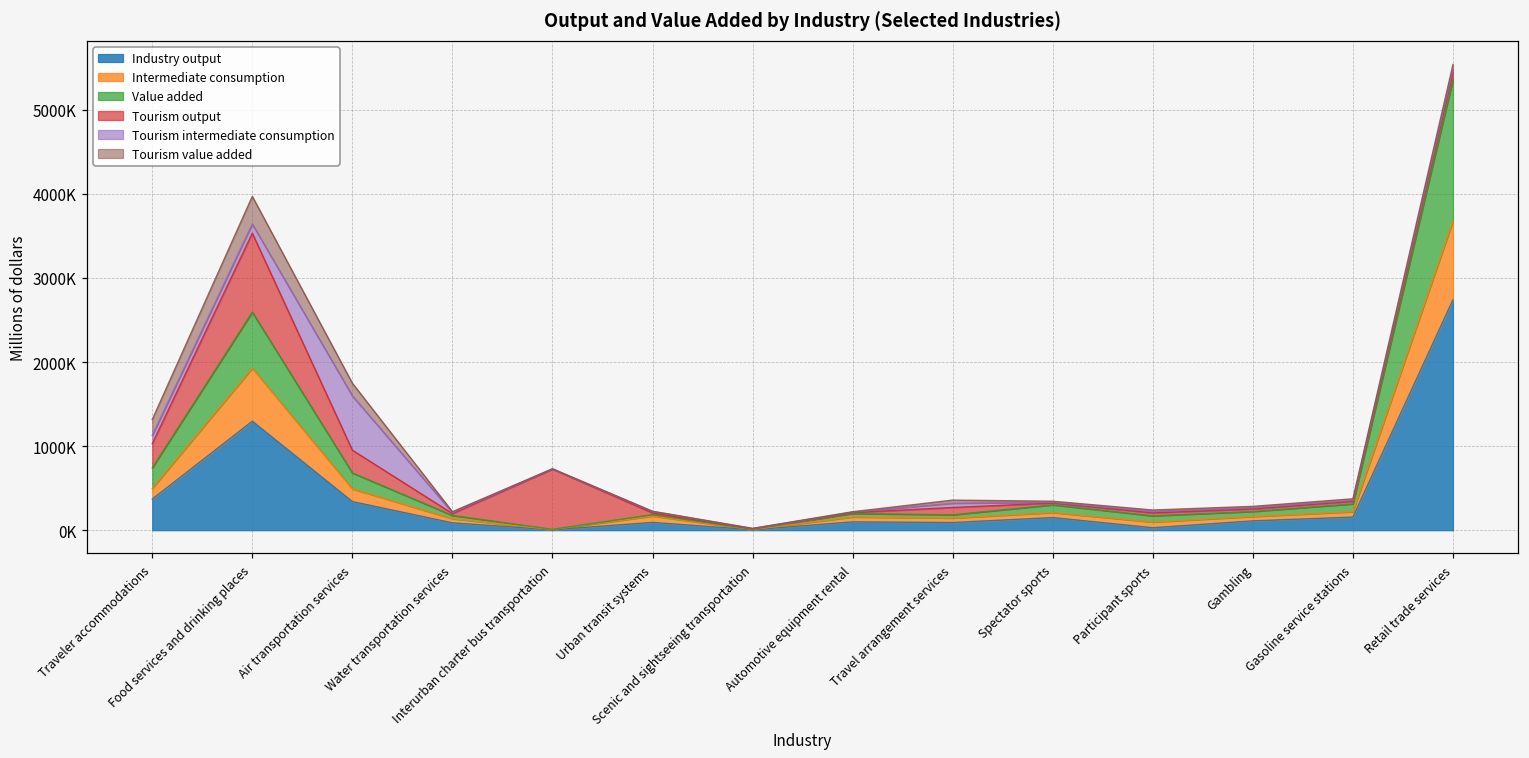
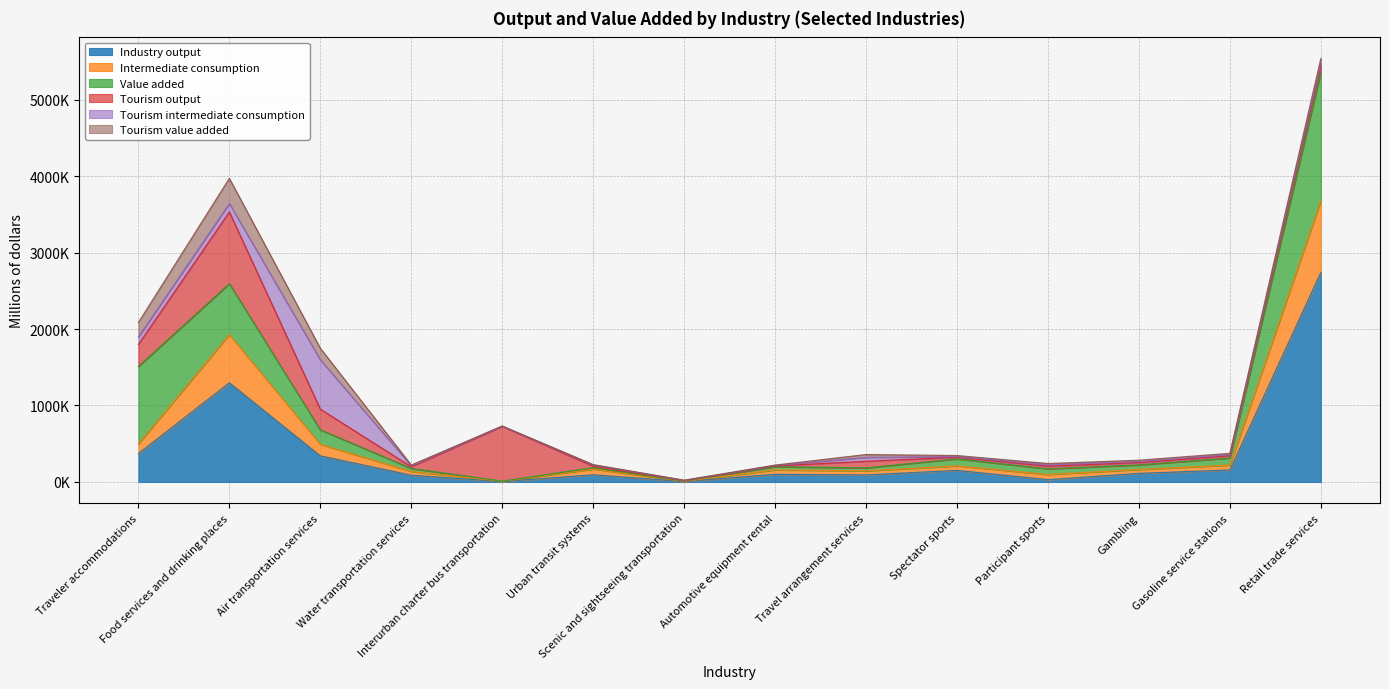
  {
    "Industry output": {
      "Traveler accommodations": 400000,
      "Food services and drinking places": 1300000,
      "Air transportation services": 300000,
      "Water transportation services": 100000,
      "Urban transit systems": 100000,
      "Automotive equipment rental": 100000,
      "Travel arrangement services": 100000,
      "Spectator sports": 200000,
      "Participant sports": 0,
      "Gambling": 100000,
      "Gasoline service stations": 200000,
      "Retail trade services": 2700000
    },
    "Intermediate consumption": {
      "Traveler accommodations": 100000,
      "Food services and drinking places": 600000,
      "Air transportation services": 200000,
      "Water transportation services": 0,
      "Automotive equipment rental": 100000,
      "Travel arrangement services": 100000,
      "Spectator sports": 100000,
      "Participant sports": 100000,
      "Gambling": 100000,
      "Gasoline service stations": 100000,
      "Retail trade services": 900000
    },
    "Value added": {
-     "Traveler accommodations": 200000,
+     "Traveler accommodations": 1000000,
      "Food services and drinking places": 700000,
      "Air transportation services": 200000,
      "Travel arrangement services": 0,
      "Participant sports": 100000,
      "Retail trade services": 1700000
    },
    "Tourism output": {
      "Traveler accommodations": 300000,
      "Food services and drinking places": 900000,
      "Air transportation services": 300000,
      "Travel arrangement services": 100000
    },
    "Tourism intermediate consumption": {
      "Traveler accommodations": 100000,
      "Food services and drinking places": 100000,
      "Air transportation services": 600000,
      "Travel arrangement services": 100000
    },
    "Tourism value added": {
      "Traveler accommodations": 200000,
      "Food services and drinking places": 300000,
      "Air transportation services": 200000,
      "Travel arrangement services": 0,
      "Retail trade services": 100000
    }
  }
